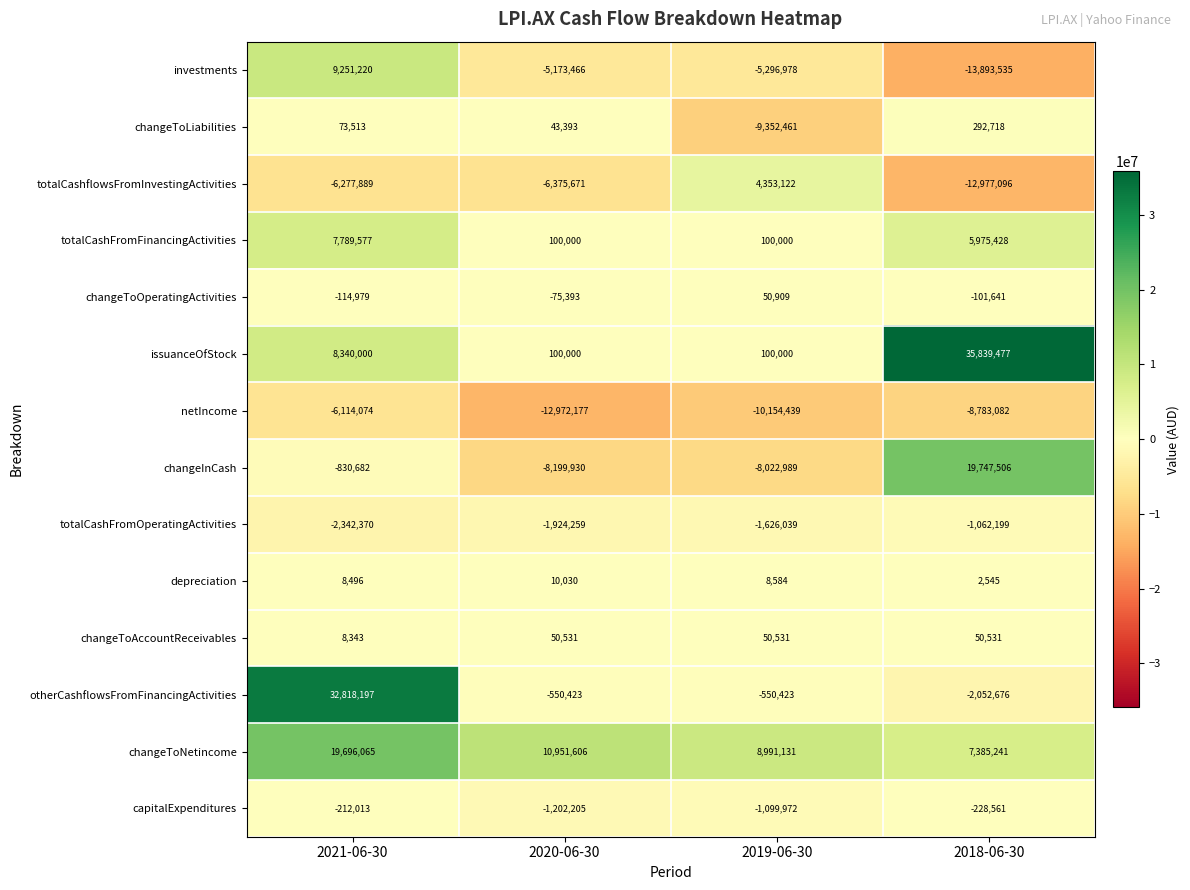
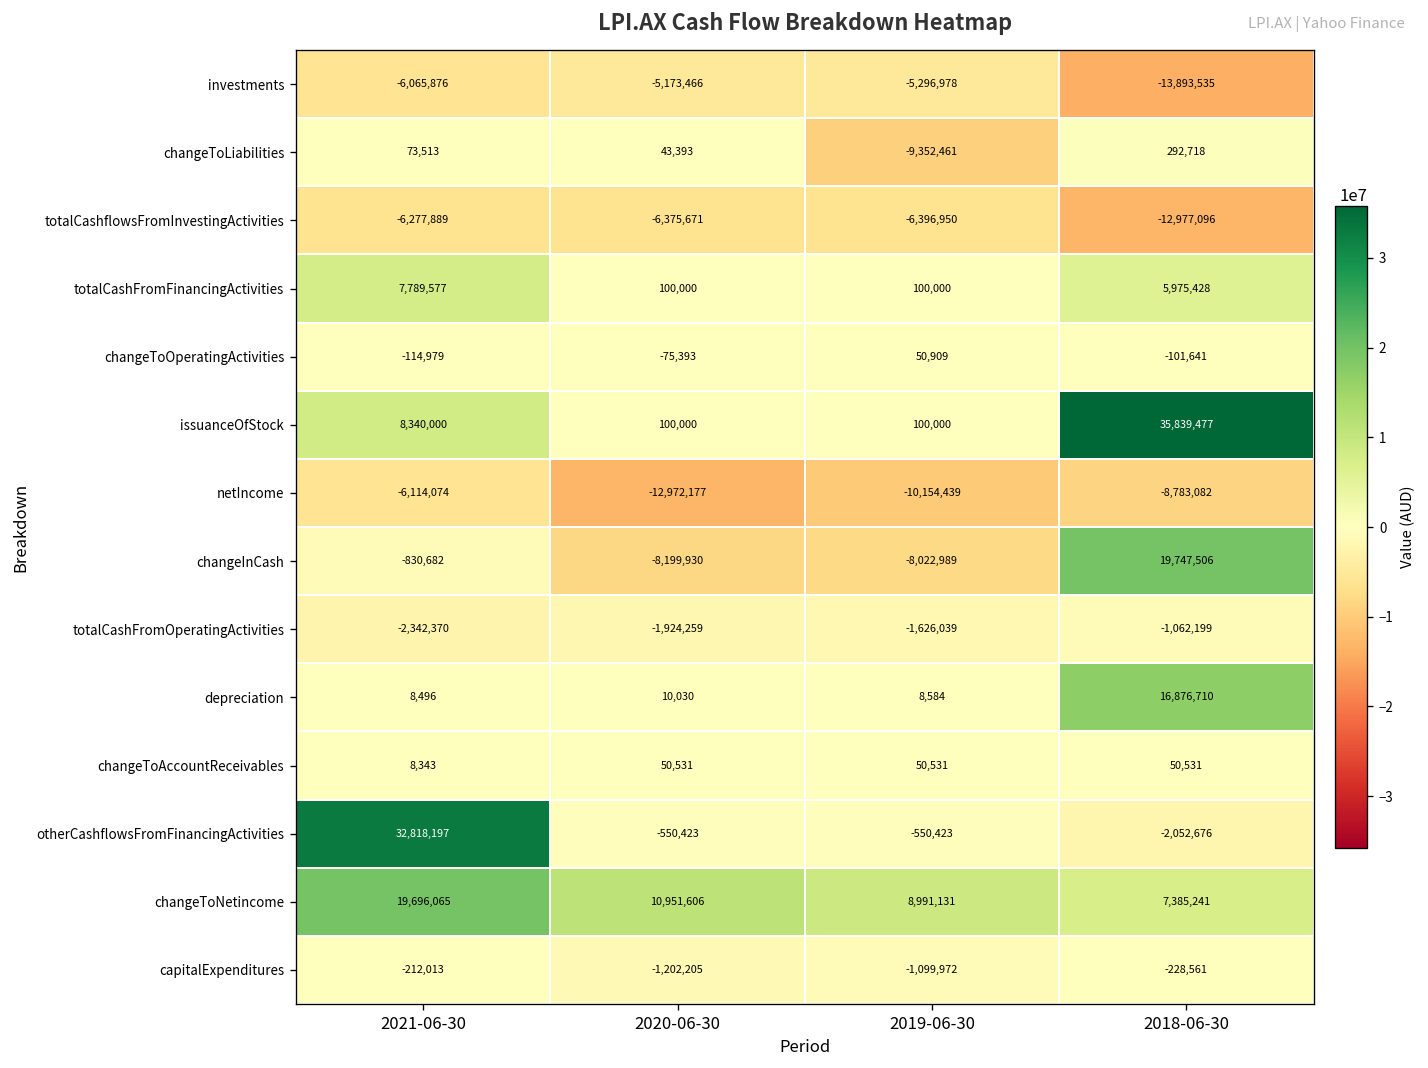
  {
    "investments": {
-     "2021-06-30": "9,251,220",
+     "2021-06-30": "-6,065,876",
      "2020-06-30": "-5,173,466",
      "2019-06-30": "-5,296,978",
      "2018-06-30": "-13,893,535"
    },
    "changeToLiabilities": {
      "2021-06-30": "73,513",
      "2020-06-30": "43,393",
      "2019-06-30": "-9,352,461",
      "2018-06-30": "292,718"
    },
    "totalCashflowsFromInvestingActivities": {
      "2021-06-30": "-6,277,889",
      "2020-06-30": "-6,375,671",
-     "2019-06-30": "4,353,122",
+     "2019-06-30": "-6,396,950",
      "2018-06-30": "-12,977,096"
    },
    "totalCashFromFinancingActivities": {
      "2021-06-30": "7,789,577",
      "2020-06-30": "100,000",
      "2019-06-30": "100,000",
      "2018-06-30": "5,975,428"
    },
    "changeToOperatingActivities": {
      "2021-06-30": "-114,979",
      "2020-06-30": "-75,393",
      "2019-06-30": "50,909",
      "2018-06-30": "-101,641"
    },
    "issuanceOfStock": {
      "2021-06-30": "8,340,000",
      "2020-06-30": "100,000",
      "2019-06-30": "100,000",
      "2018-06-30": "35,839,477"
    },
    "netIncome": {
      "2021-06-30": "-6,114,074",
      "2020-06-30": "-12,972,177",
      "2019-06-30": "-10,154,439",
      "2018-06-30": "-8,783,082"
    },
    "changeInCash": {
      "2021-06-30": "-830,682",
      "2020-06-30": "-8,199,930",
      "2019-06-30": "-8,022,989",
      "2018-06-30": "19,747,506"
    },
    "totalCashFromOperatingActivities": {
      "2021-06-30": "-2,342,370",
      "2020-06-30": "-1,924,259",
      "2019-06-30": "-1,626,039",
      "2018-06-30": "-1,062,199"
    },
    "depreciation": {
      "2021-06-30": "8,496",
      "2020-06-30": "10,030",
      "2019-06-30": "8,584",
-     "2018-06-30": "2,545"
+     "2018-06-30": "16,876,710"
    },
    "changeToAccountReceivables": {
      "2021-06-30": "8,343",
      "2020-06-30": "50,531",
      "2019-06-30": "50,531",
      "2018-06-30": "50,531"
    },
    "otherCashflowsFromFinancingActivities": {
      "2021-06-30": "32,818,197",
      "2020-06-30": "-550,423",
      "2019-06-30": "-550,423",
      "2018-06-30": "-2,052,676"
    },
    "changeToNetincome": {
      "2021-06-30": "19,696,065",
      "2020-06-30": "10,951,606",
      "2019-06-30": "8,991,131",
      "2018-06-30": "7,385,241"
    },
    "capitalExpenditures": {
      "2021-06-30": "-212,013",
      "2020-06-30": "-1,202,205",
      "2019-06-30": "-1,099,972",
      "2018-06-30": "-228,561"
    }
  }
